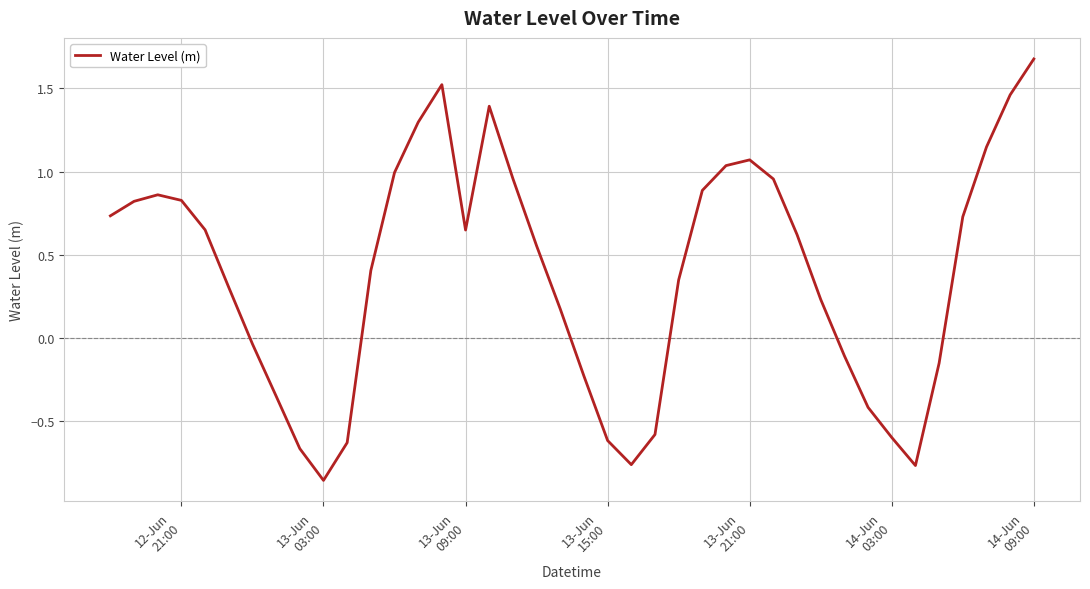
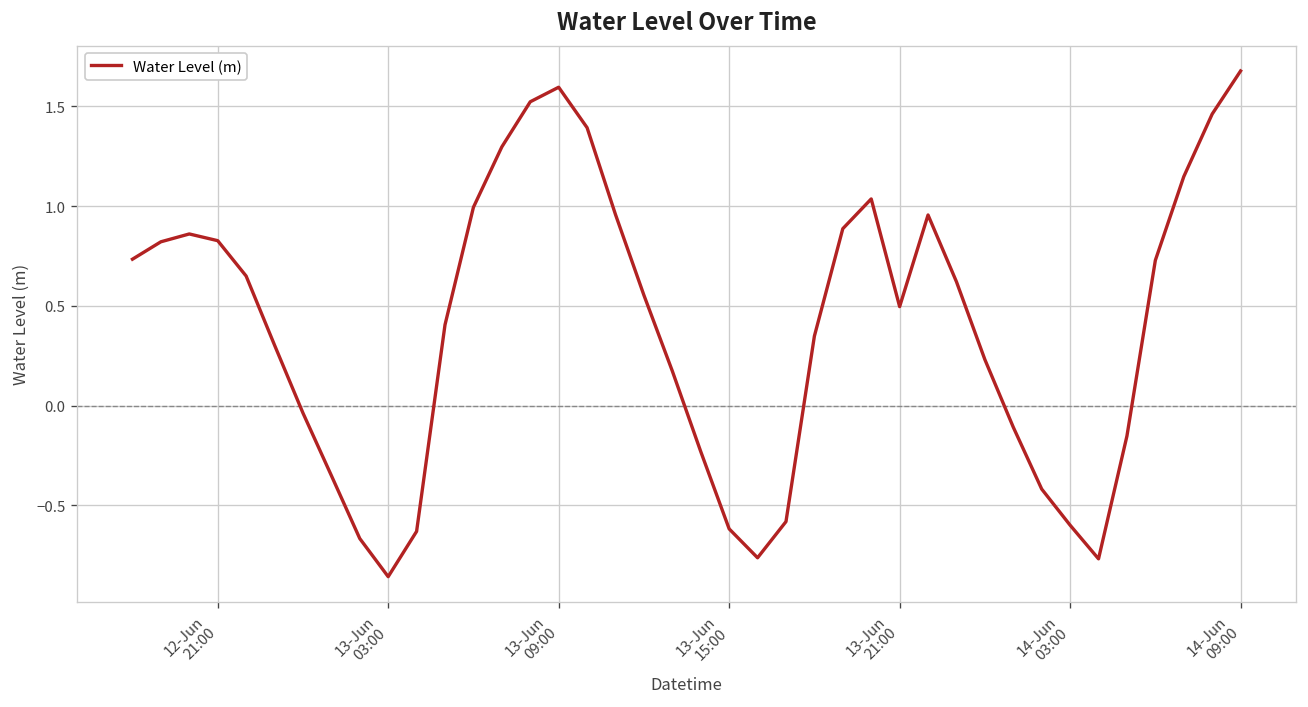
  {
    "12-Jun 21:00": 0.83,
    "13-Jun 03:00": -0.86,
-   "13-Jun 09:00": 0.65,
+   "13-Jun 09:00": 1.60,
    "13-Jun 15:00": -0.62,
-   "13-Jun 21:00": 1.07,
+   "13-Jun 21:00": 0.50,
    "14-Jun 03:00": -0.60,
    "14-Jun 09:00": 1.68
  }
